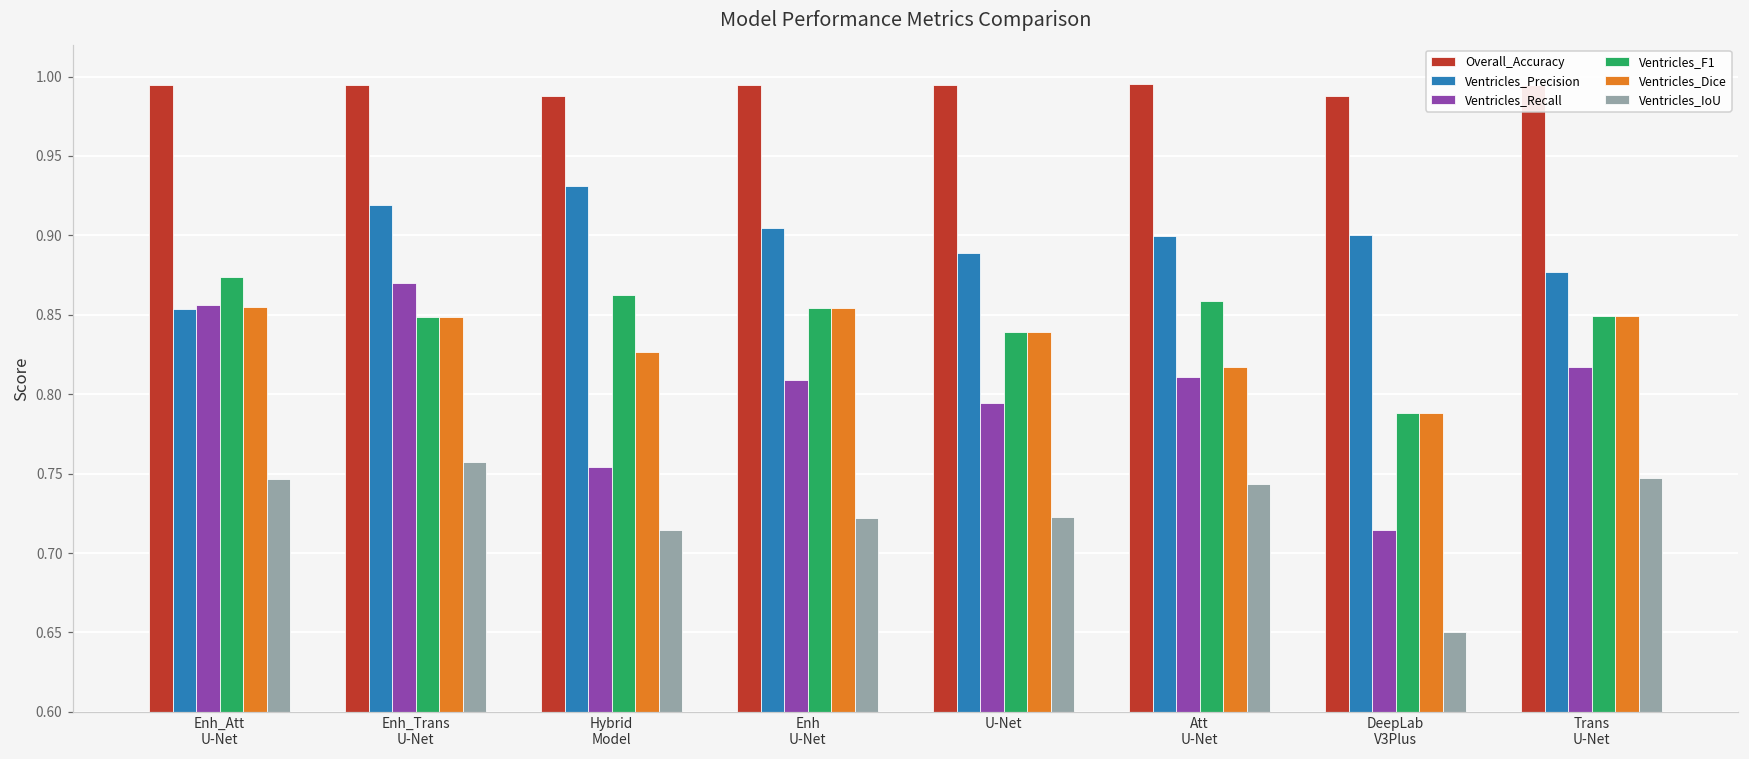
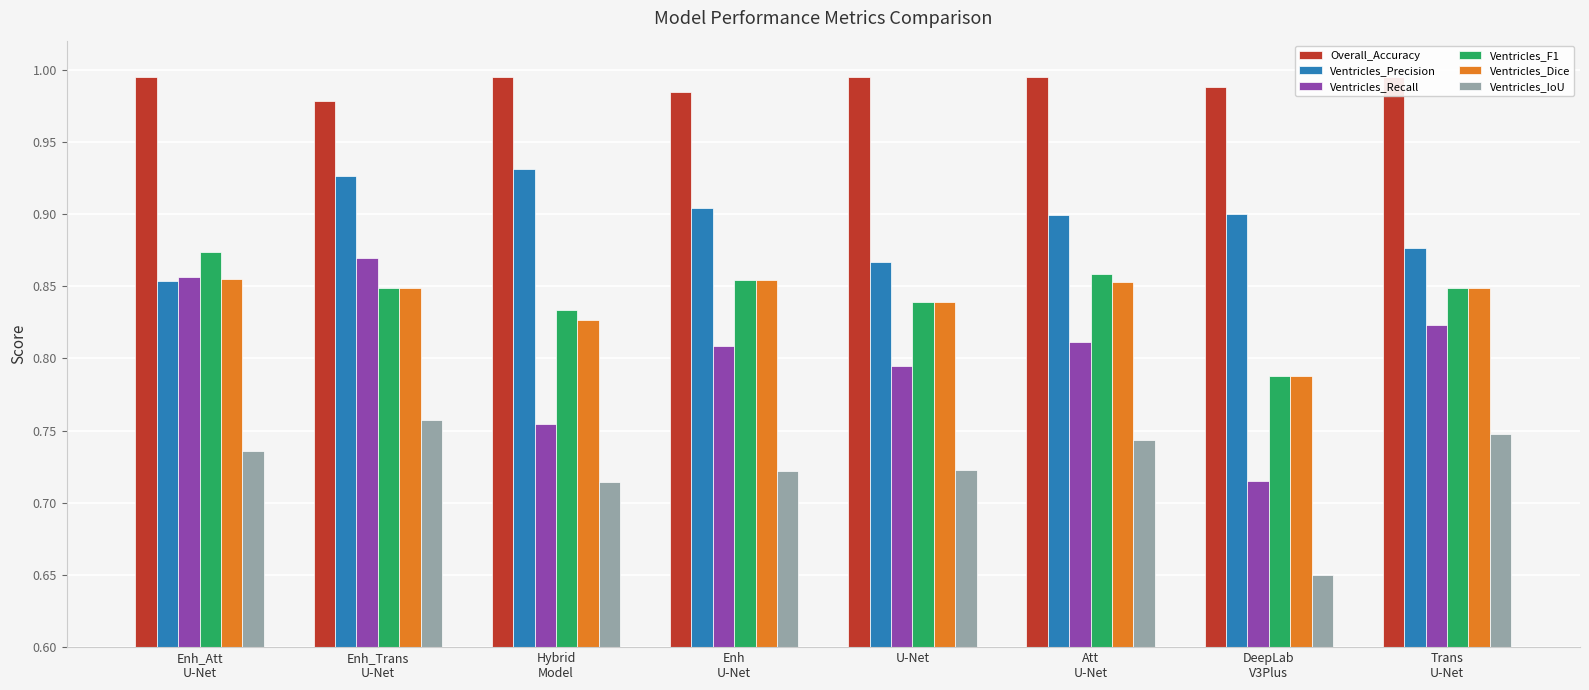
  {
    "Overall_Accuracy": {
      "Enh_Att U-Net": 0.995,
-     "Enh_Trans U-Net": 0.995,
-     "Hybrid Model": 0.988,
-     "Enh U-Net": 0.995,
+     "Enh_Trans U-Net": 0.978,
+     "Hybrid Model": 0.995,
+     "Enh U-Net": 0.984,
      "U-Net": 0.995,
      "Att U-Net": 0.995,
      "DeepLab V3Plus": 0.988
    },
    "Ventricles_Precision": {
      "Enh_Att U-Net": 0.854,
-     "Enh_Trans U-Net": 0.919,
+     "Enh_Trans U-Net": 0.926,
      "Hybrid Model": 0.931,
      "Enh U-Net": 0.904,
-     "U-Net": 0.889,
+     "U-Net": 0.866,
      "Att U-Net": 0.899,
      "DeepLab V3Plus": 0.900,
      "Trans U-Net": 0.877
    },
    "Ventricles_Recall": {
      "Enh_Att U-Net": 0.856,
      "Enh_Trans U-Net": 0.870,
      "Hybrid Model": 0.754,
      "Enh U-Net": 0.809,
      "U-Net": 0.794,
      "Att U-Net": 0.811,
      "DeepLab V3Plus": 0.715,
-     "Trans U-Net": 0.817
+     "Trans U-Net": 0.823
    },
    "Ventricles_F1": {
      "Enh_Att U-Net": 0.874,
      "Enh_Trans U-Net": 0.849,
-     "Hybrid Model": 0.862,
+     "Hybrid Model": 0.833,
      "Enh U-Net": 0.854,
      "U-Net": 0.839,
      "Att U-Net": 0.859,
      "DeepLab V3Plus": 0.788,
      "Trans U-Net": 0.849
    },
    "Ventricles_Dice": {
      "Enh_Att U-Net": 0.855,
      "Enh_Trans U-Net": 0.849,
      "Hybrid Model": 0.827,
      "Enh U-Net": 0.854,
      "U-Net": 0.839,
-     "Att U-Net": 0.817,
+     "Att U-Net": 0.853,
      "DeepLab V3Plus": 0.788,
      "Trans U-Net": 0.849
    },
    "Ventricles_IoU": {
-     "Enh_Att U-Net": 0.747,
+     "Enh_Att U-Net": 0.736,
      "Enh_Trans U-Net": 0.757,
      "Hybrid Model": 0.714,
      "Enh U-Net": 0.722,
      "U-Net": 0.723,
      "Att U-Net": 0.743,
      "DeepLab V3Plus": 0.650,
      "Trans U-Net": 0.747
    }
  }
